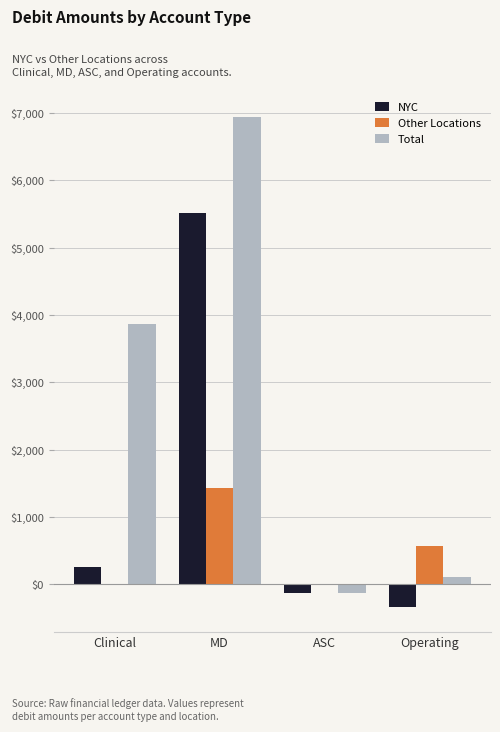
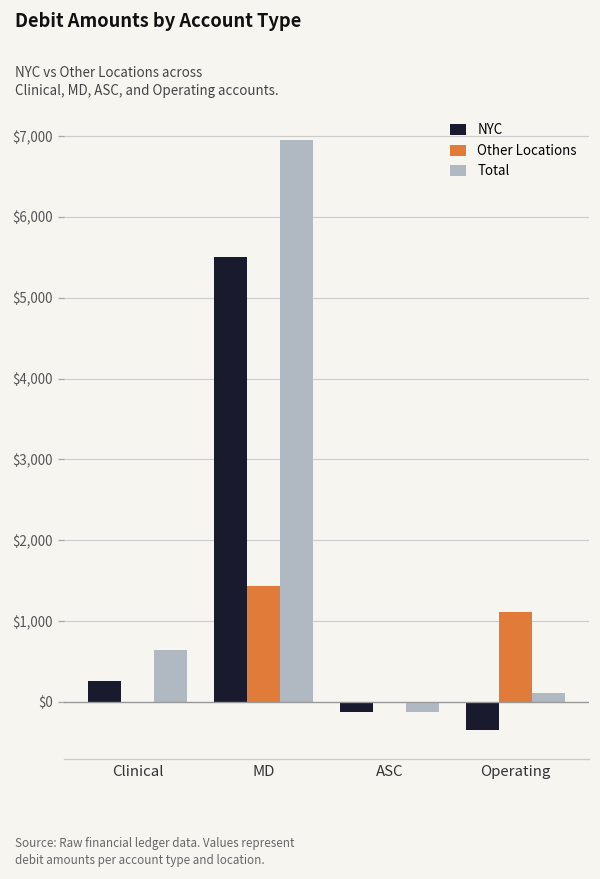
  {
    "NYC": {
      "Clinical": "$300",
      "MD": "$5,500",
      "ASC": "$-100",
      "Operating": "$-300"
    },
    "Other Locations": {
      "Clinical": "$0",
      "MD": "$1,400",
      "ASC": "$0",
-     "Operating": "$600"
+     "Operating": "$1,100"
    },
    "Total": {
-     "Clinical": "$3,900",
+     "Clinical": "$600",
      "MD": "$6,900",
      "ASC": "$-100",
      "Operating": "$100"
    }
  }
